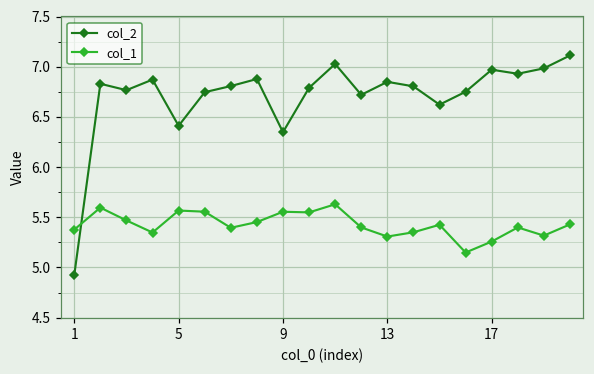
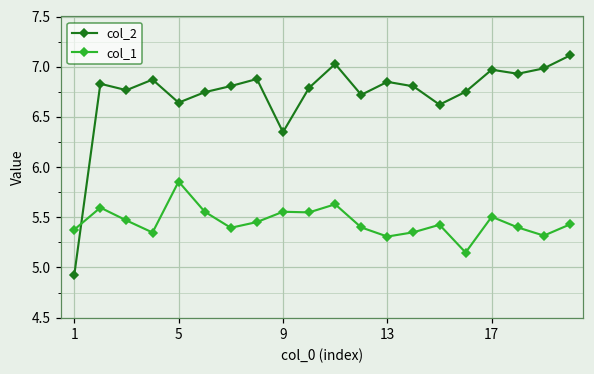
  {
    "col_2": {
      "1": 4.9,
-     "5": 6.4,
+     "5": 6.6,
      "9": 6.3,
      "13": 6.8,
      "17": 7.0
    },
    "col_1": {
      "1": 5.4,
-     "5": 5.6,
+     "5": 5.9,
      "9": 5.6,
      "13": 5.3,
-     "17": 5.3
+     "17": 5.5
    }
  }
